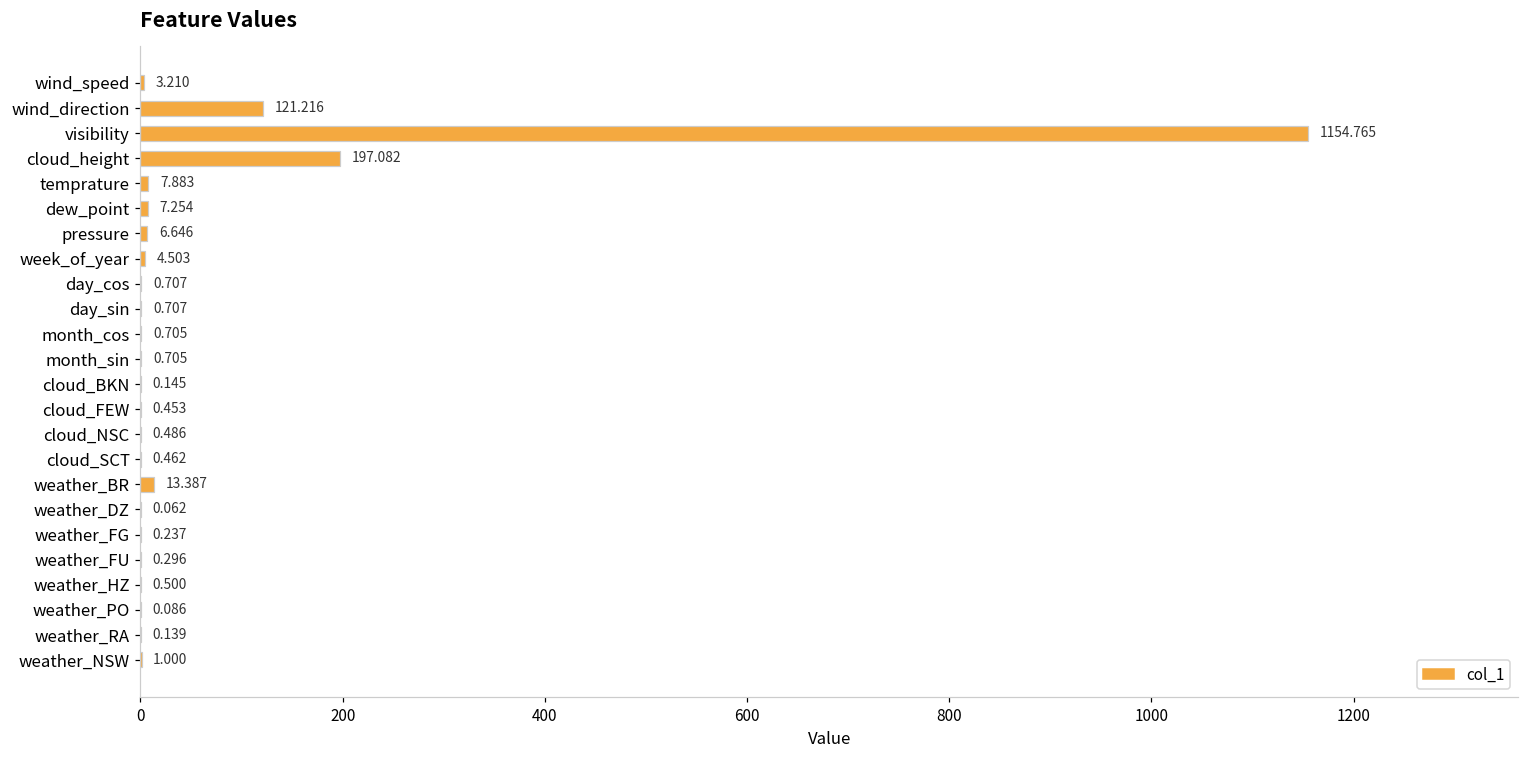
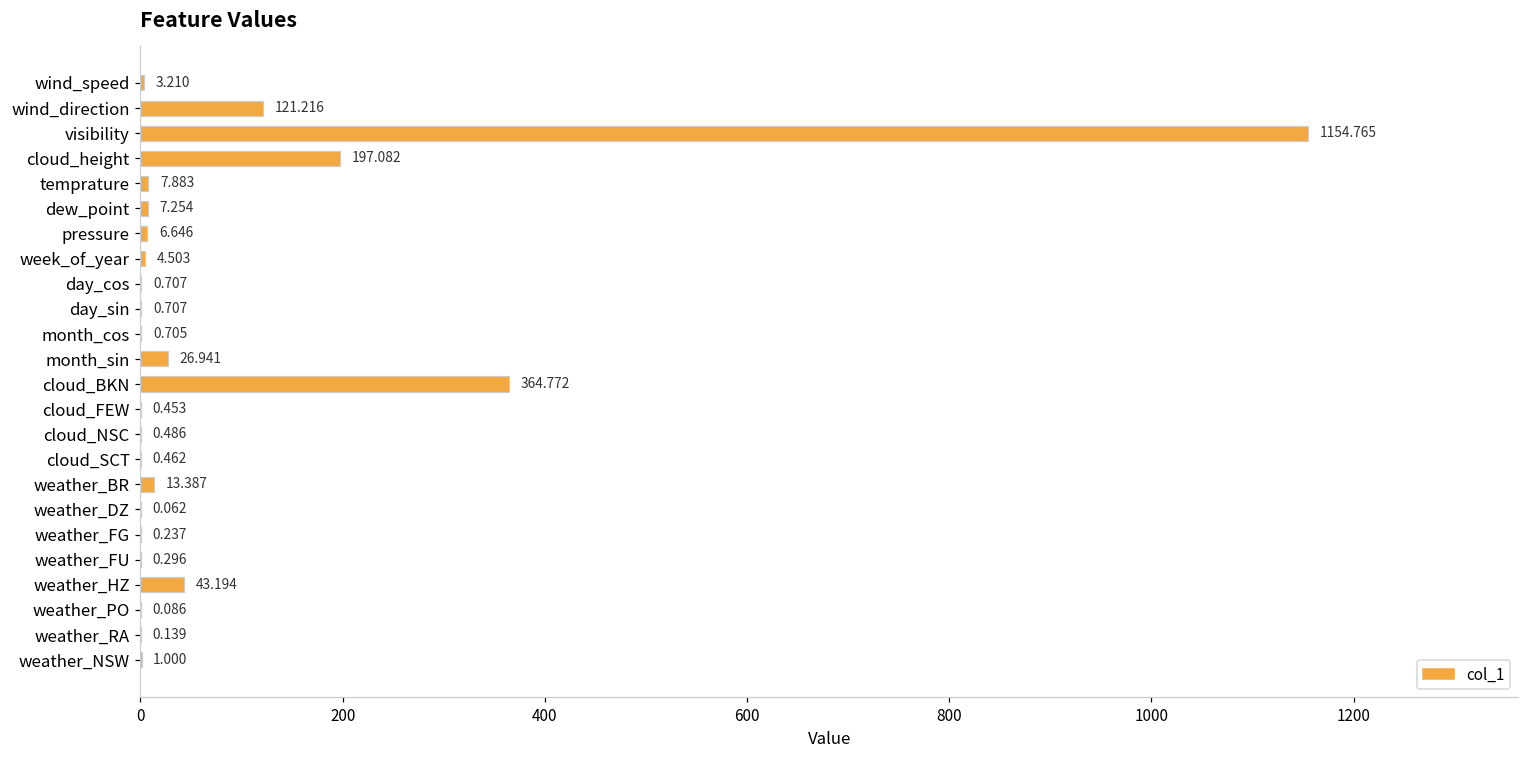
  {
    "wind_speed": 3.210,
    "wind_direction": 121.216,
    "visibility": 1154.765,
    "cloud_height": 197.082,
    "temprature": 7.883,
    "dew_point": 7.254,
    "pressure": 6.646,
    "week_of_year": 4.503,
    "day_cos": 0.707,
    "day_sin": 0.707,
    "month_cos": 0.705,
-   "month_sin": 0.705,
-   "cloud_BKN": 0.145,
+   "month_sin": 26.941,
+   "cloud_BKN": 364.772,
    "cloud_FEW": 0.453,
    "cloud_NSC": 0.486,
    "cloud_SCT": 0.462,
    "weather_BR": 13.387,
    "weather_DZ": 0.062,
    "weather_FG": 0.237,
    "weather_FU": 0.296,
-   "weather_HZ": 0.500,
+   "weather_HZ": 43.194,
    "weather_PO": 0.086,
    "weather_RA": 0.139,
    "weather_NSW": 1.000
  }
